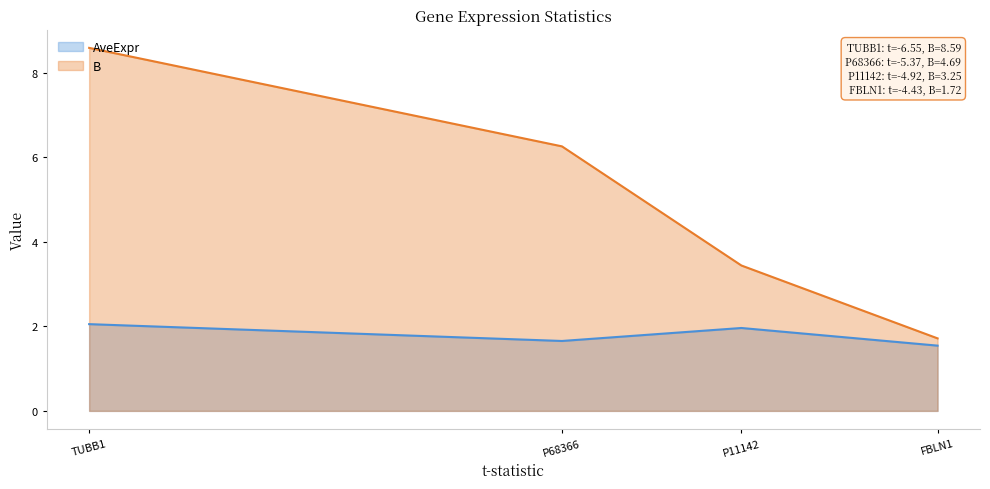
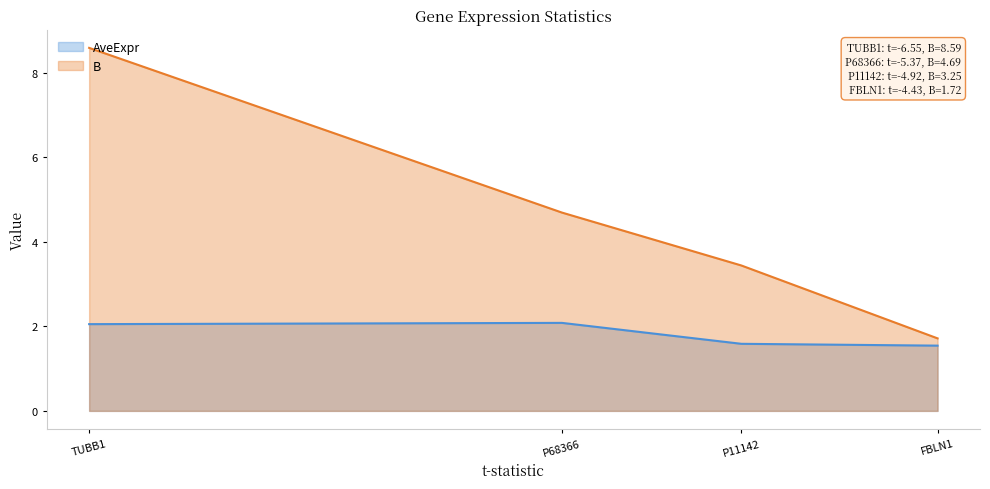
  {
    "AveExpr": {
      "TUBB1": 2.1,
-     "P68366": 1.7,
-     "P11142": 2.0,
+     "P68366": 2.1,
+     "P11142": 1.6,
      "FBLN1": 1.5
    },
    "B": {
      "TUBB1": 8.6,
-     "P68366": 6.3,
+     "P68366": 4.7,
      "P11142": 3.4,
      "FBLN1": 1.7
    }
  }
